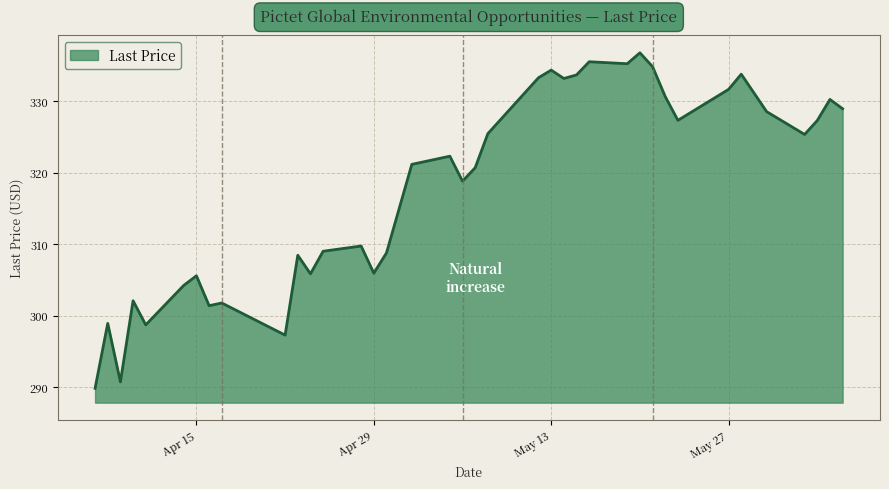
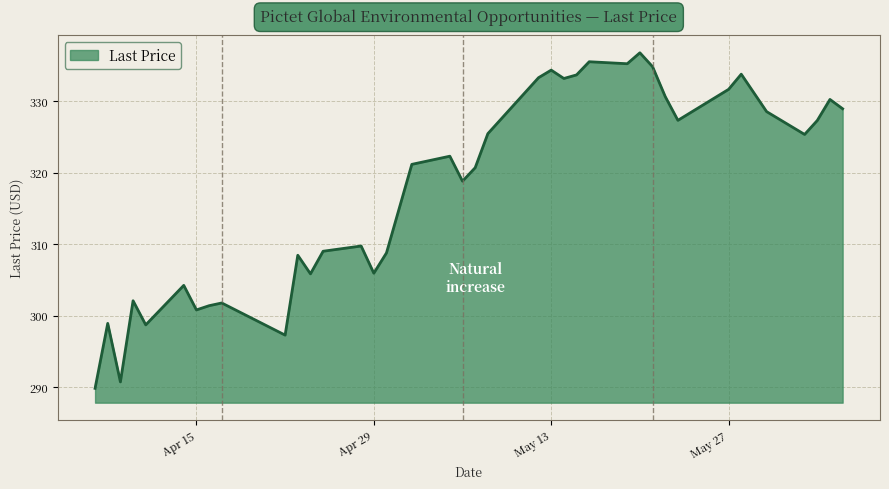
  {
-   "Apr 15": 306,
+   "Apr 15": 301,
    "Apr 29": 306,
    "May 13": 334,
    "May 27": 332
  }
